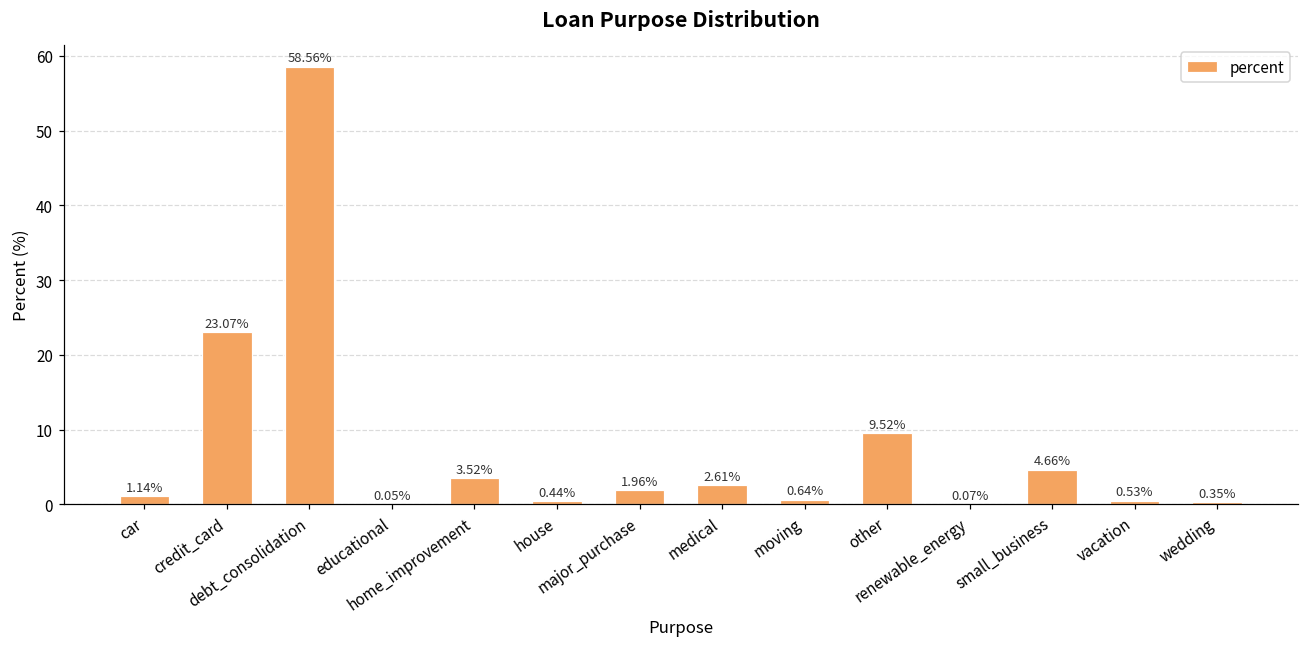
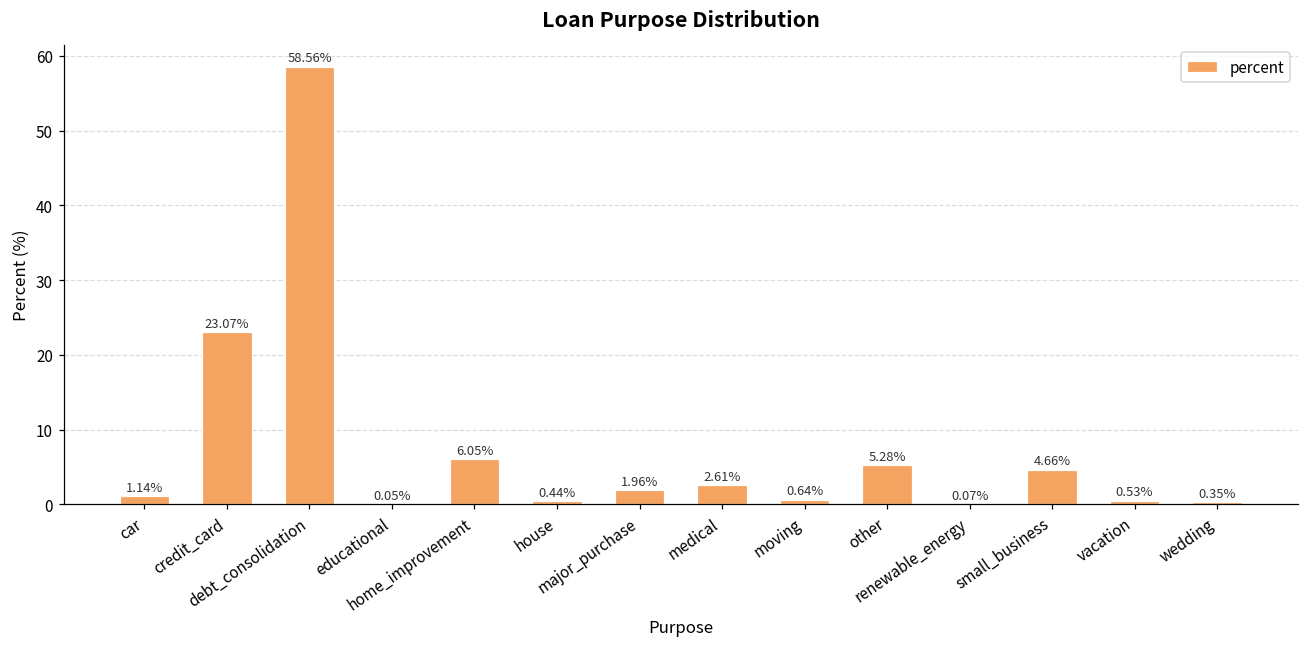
  {
    "car": "1.14%",
    "credit_card": "23.07%",
    "debt_consolidation": "58.56%",
    "educational": "0.05%",
-   "home_improvement": "3.52%",
+   "home_improvement": "6.05%",
    "house": "0.44%",
    "major_purchase": "1.96%",
    "medical": "2.61%",
    "moving": "0.64%",
-   "other": "9.52%",
+   "other": "5.28%",
    "renewable_energy": "0.07%",
    "small_business": "4.66%",
    "vacation": "0.53%",
    "wedding": "0.35%"
  }
